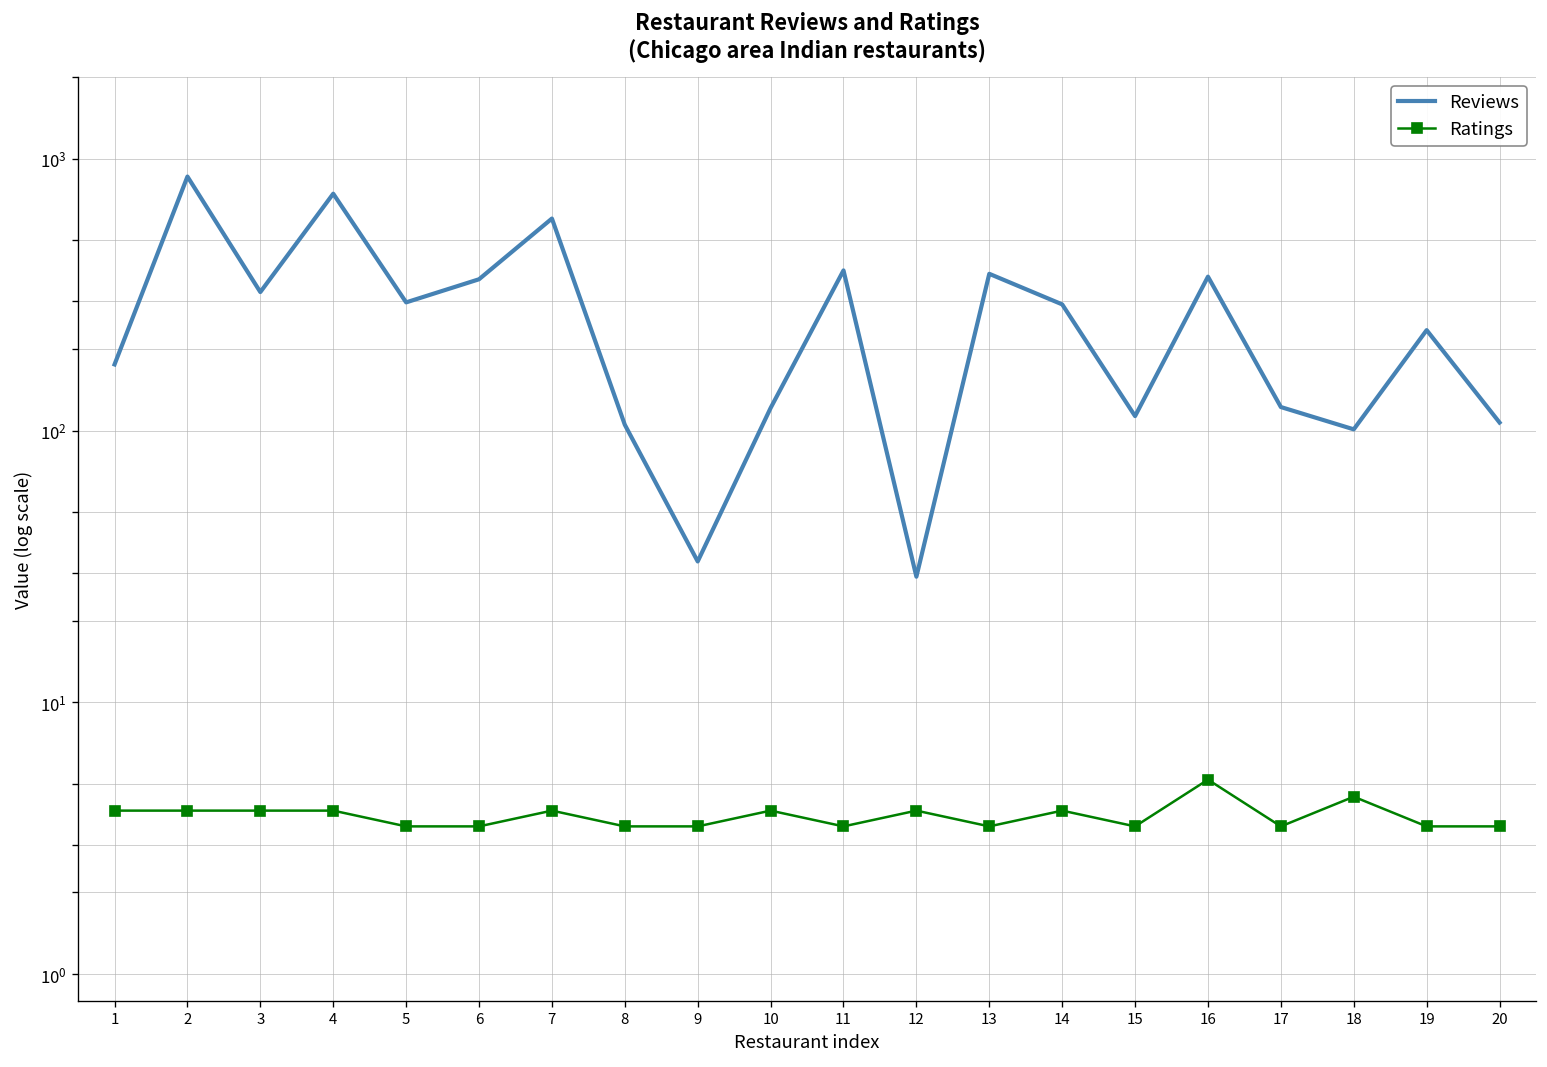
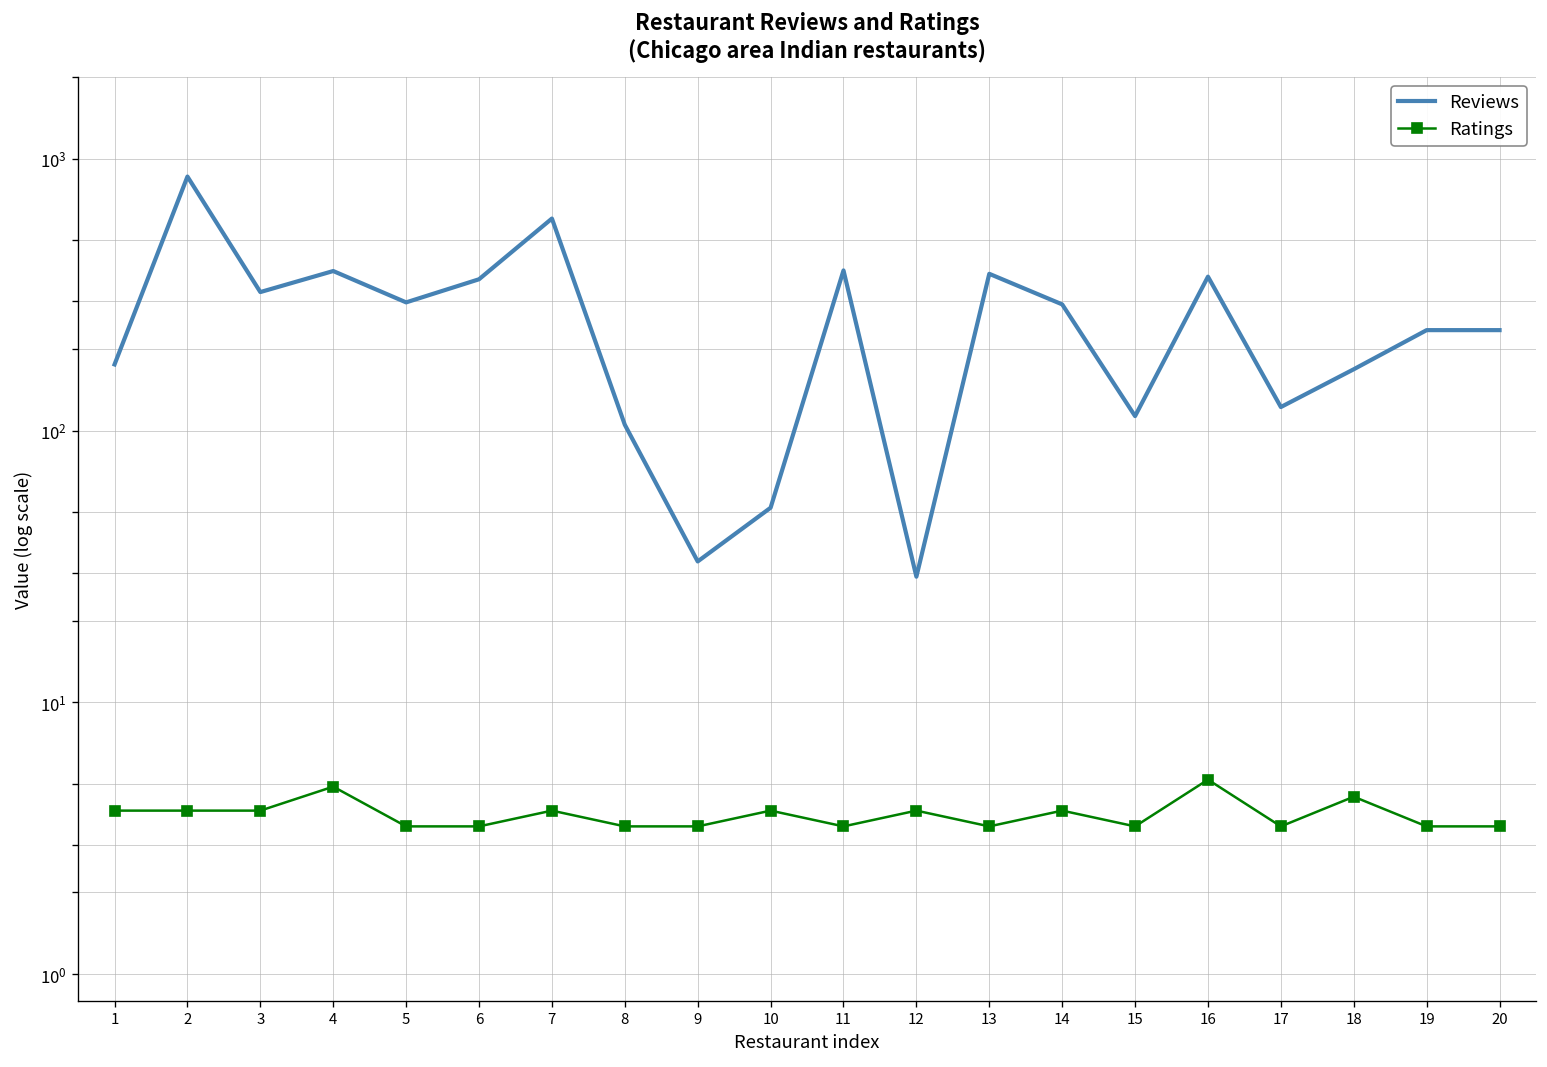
  {
    "Reviews": {
      "1": 180,
      "2": 860,
      "3": 320,
-     "4": 740,
+     "4": 390,
      "5": 300,
      "6": 360,
      "7": 600,
      "8": 110,
      "9": 33,
-     "10": 120,
+     "10": 52,
      "11": 390,
      "12": 29,
      "13": 380,
      "14": 290,
      "15": 110,
      "16": 370,
      "17": 120,
-     "18": 100,
+     "18": 170,
      "19": 230,
-     "20": 110
+     "20": 230
    },
    "Ratings": {
      "1": 4.0,
      "2": 4.0,
      "3": 4.0,
-     "4": 4.0,
+     "4": 4.9,
      "5": 3.5,
      "6": 3.5,
      "7": 4.0,
      "8": 3.5,
      "9": 3.5,
      "10": 4.0,
      "11": 3.5,
      "12": 4.0,
      "13": 3.5,
      "14": 4.0,
      "15": 3.5,
      "16": 5.2,
      "17": 3.5,
      "18": 4.5,
      "19": 3.5,
      "20": 3.5
    }
  }
